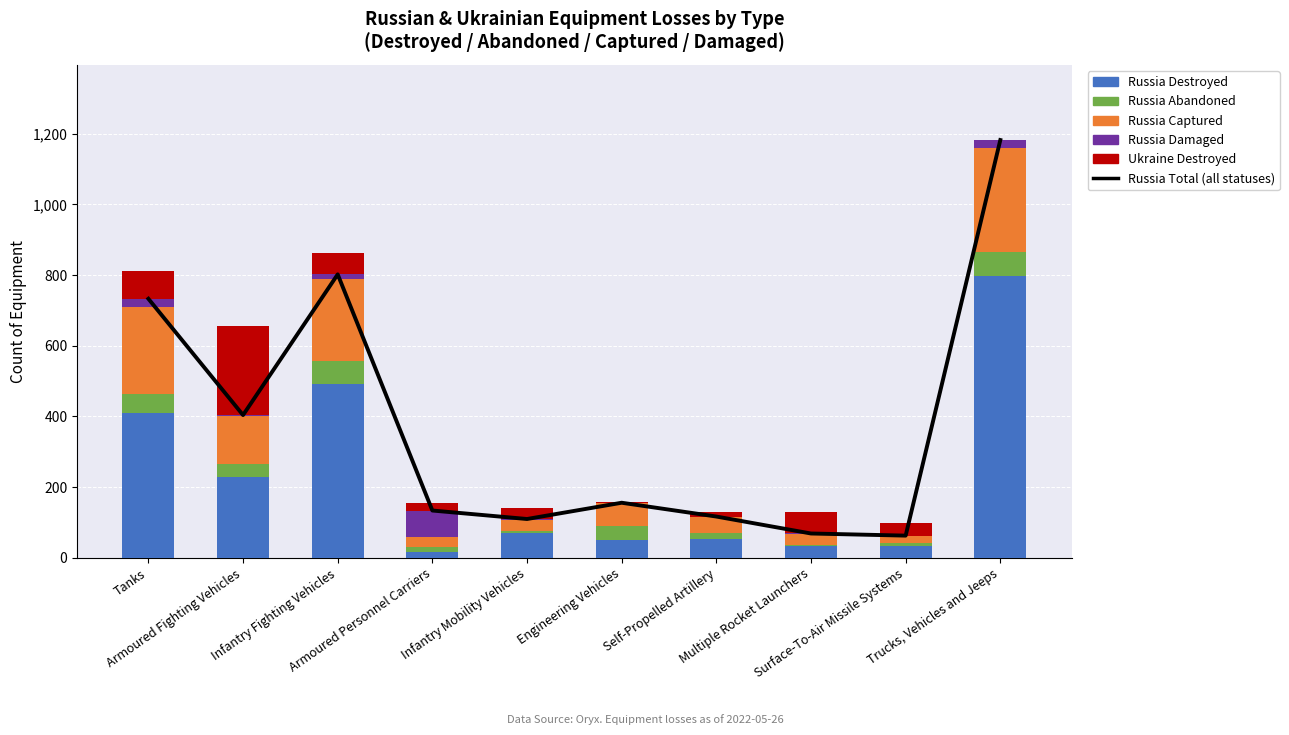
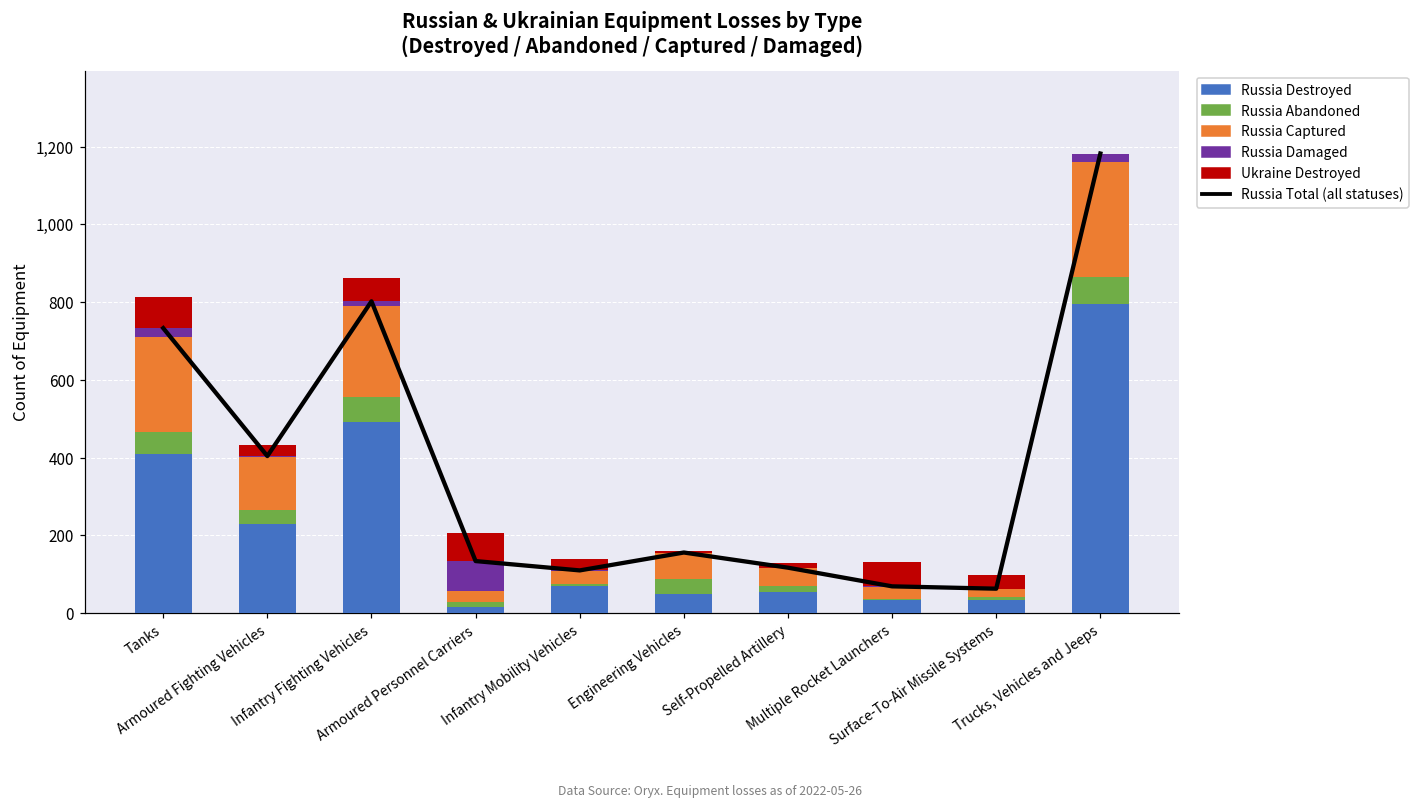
  {
    "Russia Damaged": {
      "Tanks": 20,
      "Armoured Fighting Vehicles": 400,
      "Infantry Fighting Vehicles": 10,
      "Armoured Personnel Carriers": 80,
      "Infantry Mobility Vehicles": 110,
      "Engineering Vehicles": 0,
      "Self-Propelled Artillery": 120,
      "Multiple Rocket Launchers": 70,
      "Surface-To-Air Missile Systems": 60,
      "Trucks, Vehicles and Jeeps": 20
    },
    "Russia Destroyed": {
      "Tanks": 410,
      "Armoured Fighting Vehicles": 230,
      "Infantry Fighting Vehicles": 490,
      "Armoured Personnel Carriers": 20,
      "Infantry Mobility Vehicles": 70,
      "Engineering Vehicles": 50,
      "Self-Propelled Artillery": 50,
      "Multiple Rocket Launchers": 30,
      "Surface-To-Air Missile Systems": 30,
      "Trucks, Vehicles and Jeeps": 800
    },
    "Russia Abandoned": {
      "Tanks": 60,
      "Armoured Fighting Vehicles": 40,
      "Infantry Fighting Vehicles": 70,
      "Armoured Personnel Carriers": 10,
      "Engineering Vehicles": 40,
      "Self-Propelled Artillery": 20,
      "Trucks, Vehicles and Jeeps": 70
    },
    "Russia Captured": {
      "Tanks": 250,
      "Armoured Fighting Vehicles": 140,
      "Infantry Fighting Vehicles": 230,
      "Armoured Personnel Carriers": 30,
      "Infantry Mobility Vehicles": 30,
      "Engineering Vehicles": 70,
      "Self-Propelled Artillery": 50,
      "Multiple Rocket Launchers": 30,
      "Surface-To-Air Missile Systems": 20,
      "Trucks, Vehicles and Jeeps": 300
    },
    "Ukraine Destroyed": {
      "Tanks": 80,
-     "Armoured Fighting Vehicles": 250,
+     "Armoured Fighting Vehicles": 30,
      "Infantry Fighting Vehicles": 60,
-     "Armoured Personnel Carriers": 20,
+     "Armoured Personnel Carriers": 70,
      "Infantry Mobility Vehicles": 30,
      "Self-Propelled Artillery": 10,
      "Multiple Rocket Launchers": 60,
      "Surface-To-Air Missile Systems": 40,
      "Trucks, Vehicles and Jeeps": 0
    }
  }
